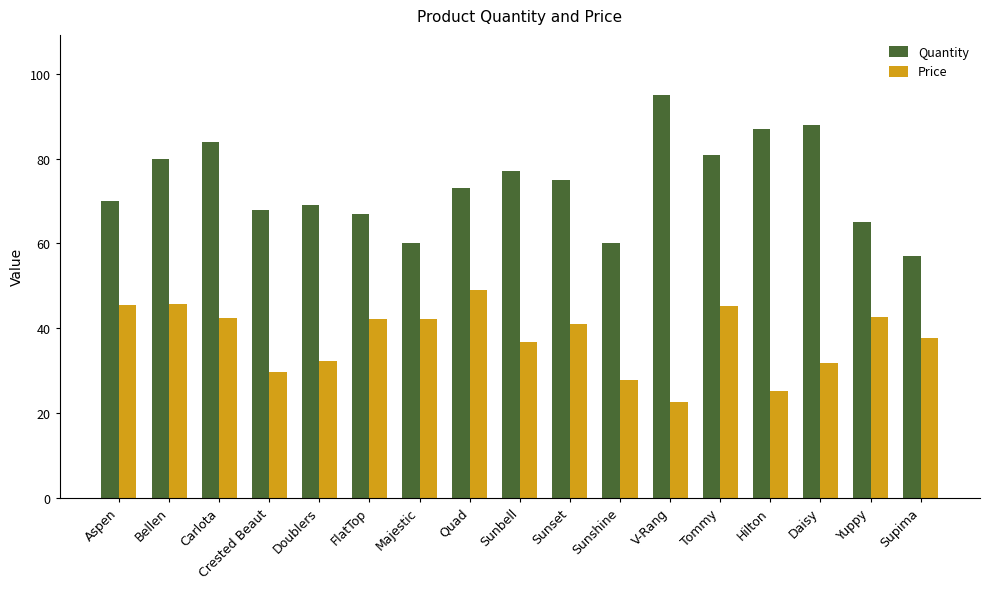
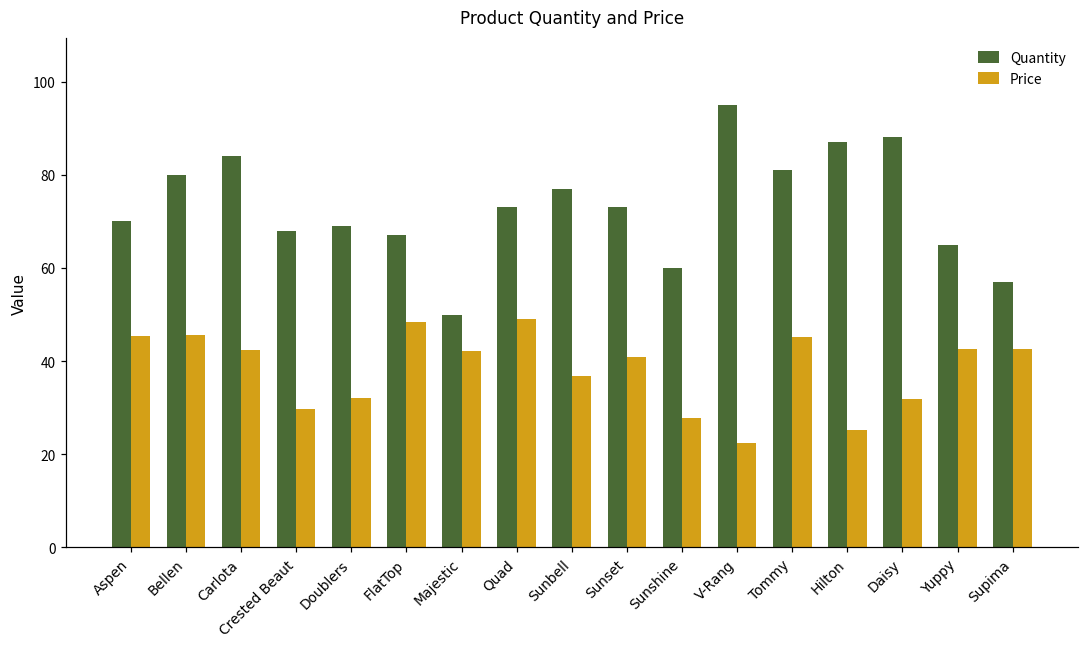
  {
    "Quantity": {
      "Aspen": 70,
      "Bellen": 80,
      "Carlota": 84,
      "Crested Beaut": 68,
      "Doublers": 69,
      "FlatTop": 67,
-     "Majestic": 60,
+     "Majestic": 50,
      "Quad": 73,
      "Sunbell": 77,
-     "Sunset": 75,
+     "Sunset": 73,
      "Sunshine": 60,
      "V-Rang": 95,
      "Tommy": 81,
      "Hilton": 87,
      "Daisy": 88,
      "Yuppy": 65,
      "Supima": 57
    },
    "Price": {
      "Aspen": 45,
      "Bellen": 46,
      "Carlota": 42,
      "Crested Beaut": 30,
      "Doublers": 32,
-     "FlatTop": 42,
+     "FlatTop": 48,
      "Majestic": 42,
      "Quad": 49,
      "Sunbell": 37,
      "Sunset": 41,
      "Sunshine": 28,
      "V-Rang": 22,
      "Tommy": 45,
      "Hilton": 25,
      "Daisy": 32,
      "Yuppy": 43,
-     "Supima": 38
+     "Supima": 43
    }
  }
